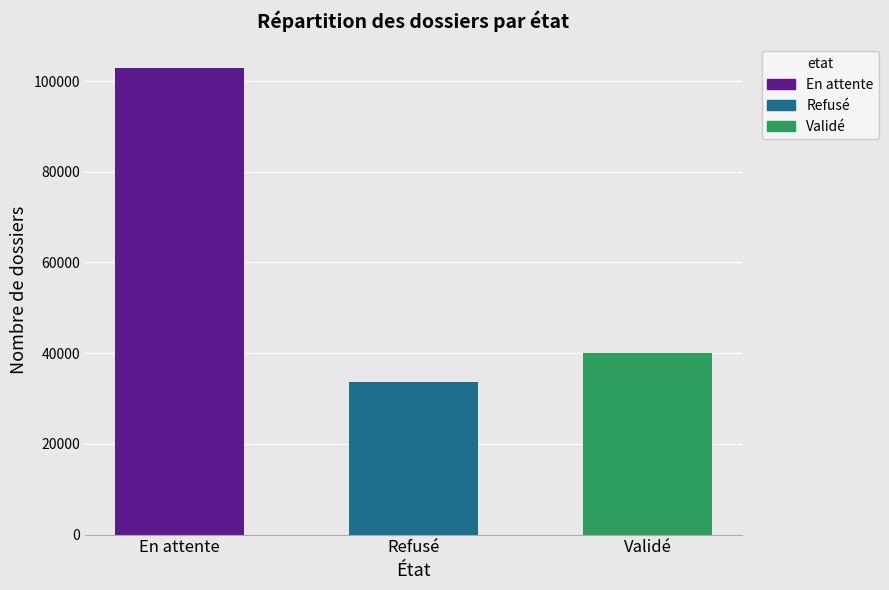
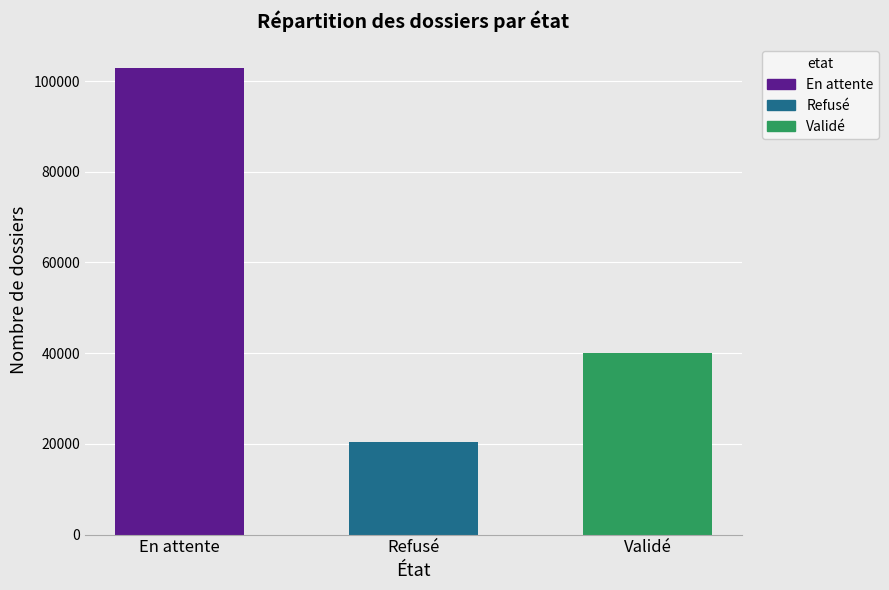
  {
    "En attente": 103000,
-   "Refusé": 34000,
+   "Refusé": 20000,
    "Validé": 40000
  }
